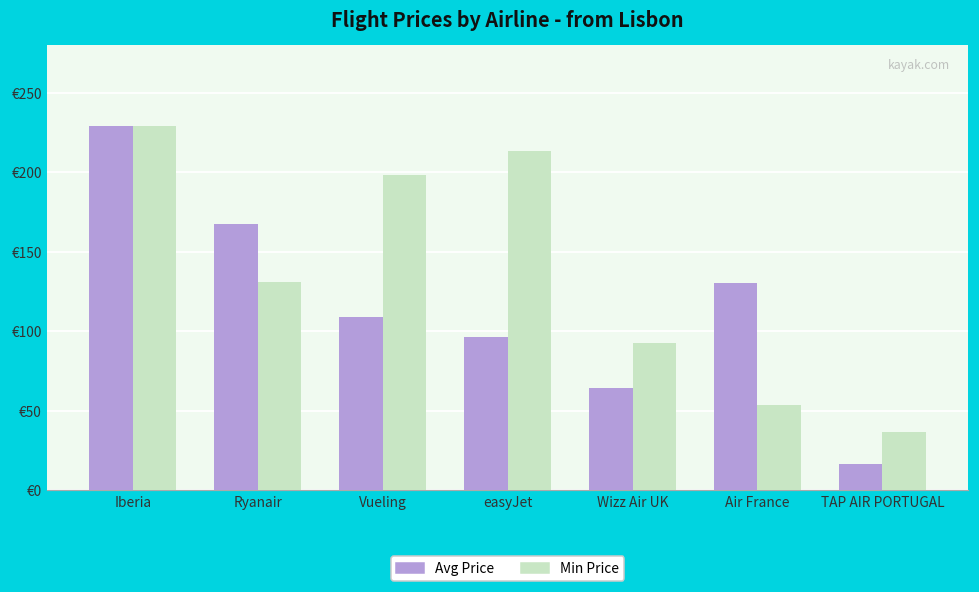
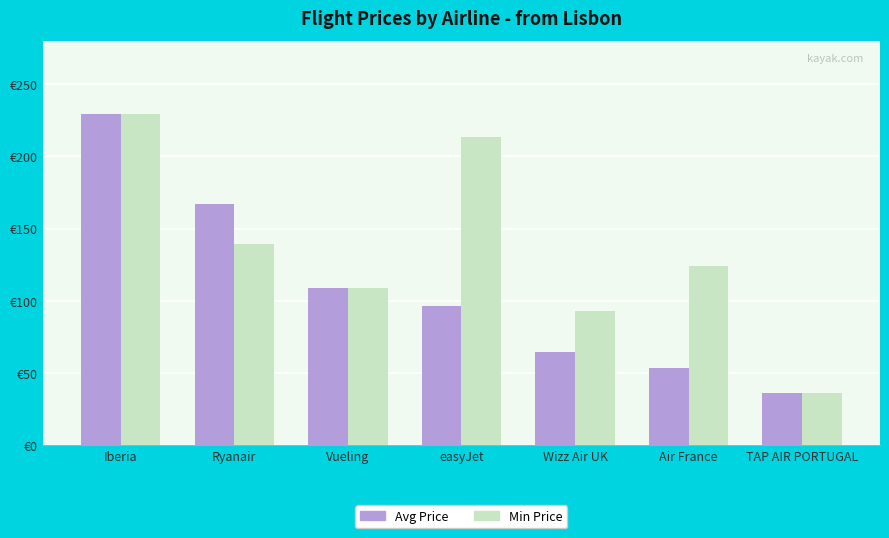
  {
    "Avg Price": {
      "Iberia": "€229",
      "Ryanair": "€167",
      "Vueling": "€109",
      "easyJet": "€96",
      "Wizz Air UK": "€65",
-     "Air France": "€130",
-     "TAP AIR PORTUGAL": "€16"
+     "Air France": "€54",
+     "TAP AIR PORTUGAL": "€36"
    },
    "Min Price": {
      "Iberia": "€229",
-     "Ryanair": "€131",
-     "Vueling": "€198",
+     "Ryanair": "€140",
+     "Vueling": "€109",
      "easyJet": "€214",
      "Wizz Air UK": "€93",
-     "Air France": "€54",
+     "Air France": "€124",
      "TAP AIR PORTUGAL": "€36"
    }
  }
